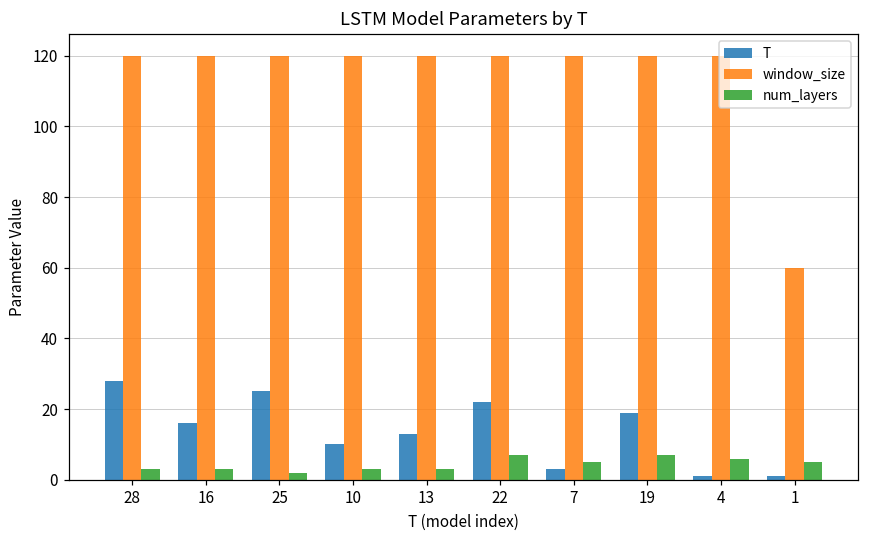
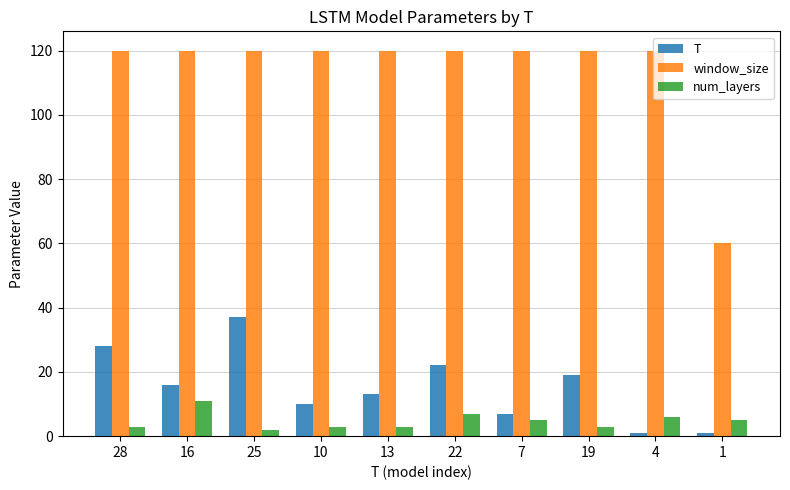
  {
    "T": {
      "28": 28,
      "16": 16,
-     "25": 25,
+     "25": 37,
      "10": 10,
      "13": 13,
      "22": 22,
-     "7": 3,
+     "7": 7,
      "19": 19,
      "4": 1,
      "1": 1
    },
    "window_size": {
      "28": 120,
      "16": 120,
      "25": 120,
      "10": 120,
      "13": 120,
      "22": 120,
      "7": 120,
      "19": 120,
      "1": 60
    },
    "num_layers": {
      "28": 3,
-     "16": 3,
+     "16": 11,
      "25": 2,
      "10": 3,
      "13": 3,
      "22": 7,
      "7": 5,
-     "19": 7,
+     "19": 3,
      "4": 6,
      "1": 5
    }
  }
